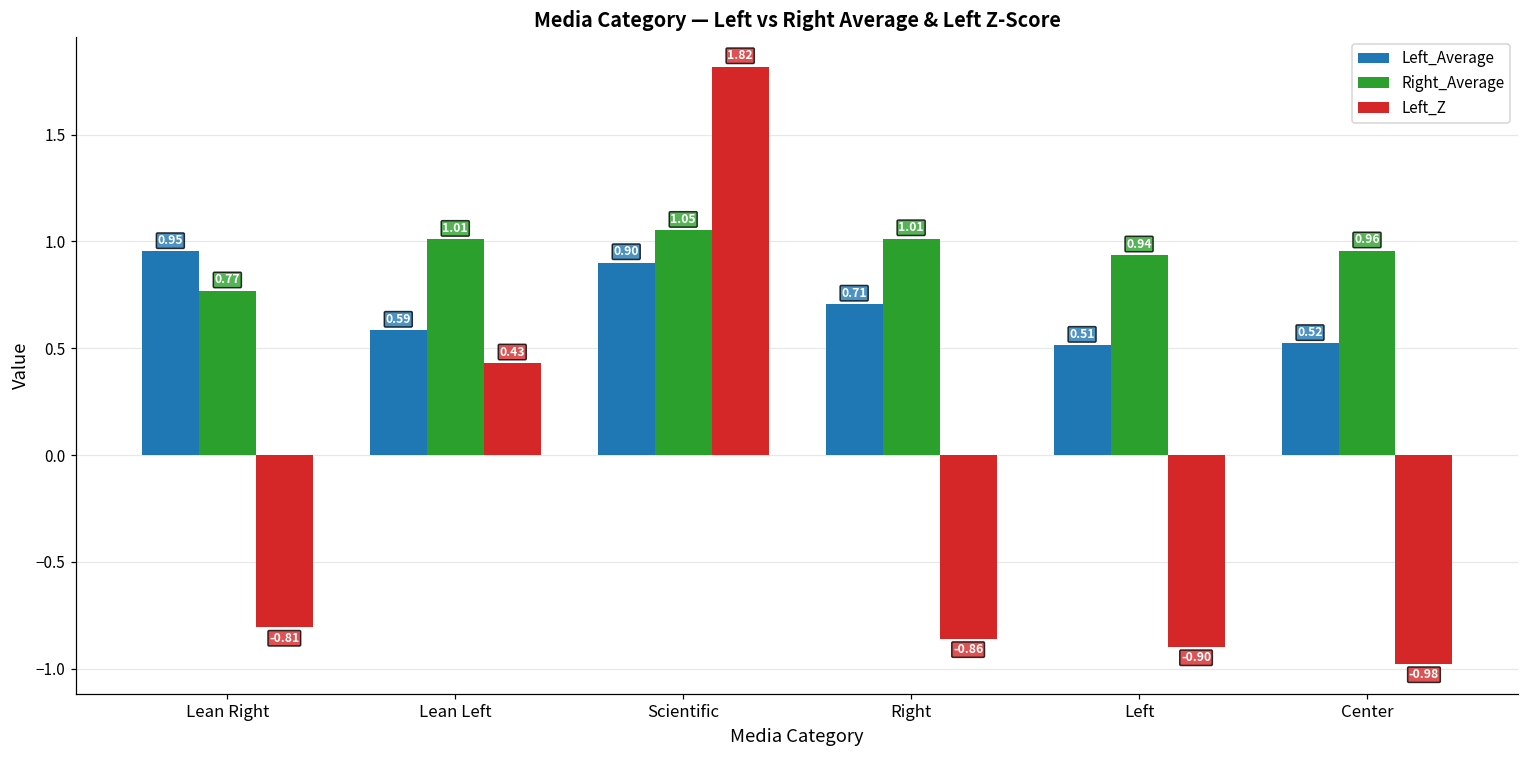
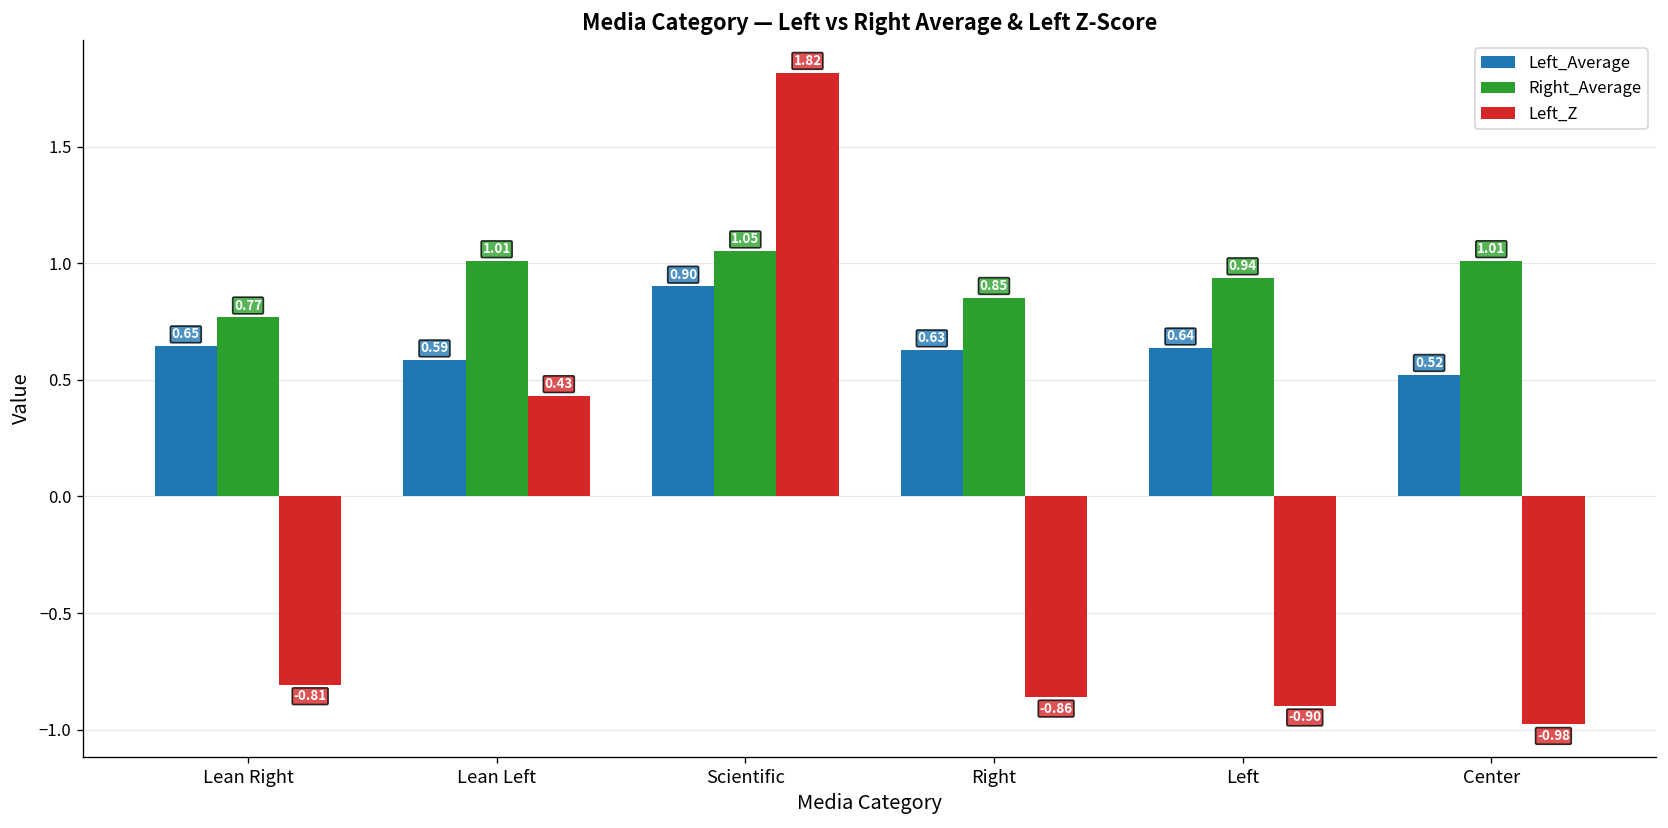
  {
    "Left_Average": {
-     "Lean Right": 0.95,
-     "Right": 0.71,
-     "Left": 0.51
+     "Lean Right": 0.65,
+     "Right": 0.63,
+     "Left": 0.64
    },
    "Right_Average": {
-     "Right": 1.01,
-     "Center": 0.96
+     "Right": 0.85,
+     "Center": 1.01
    }
  }
